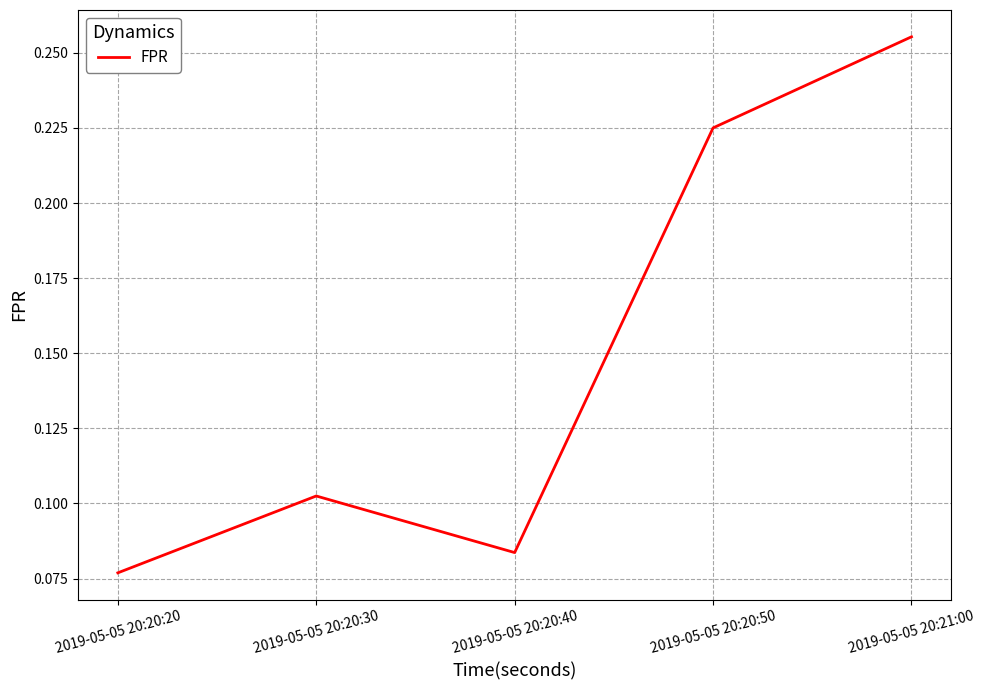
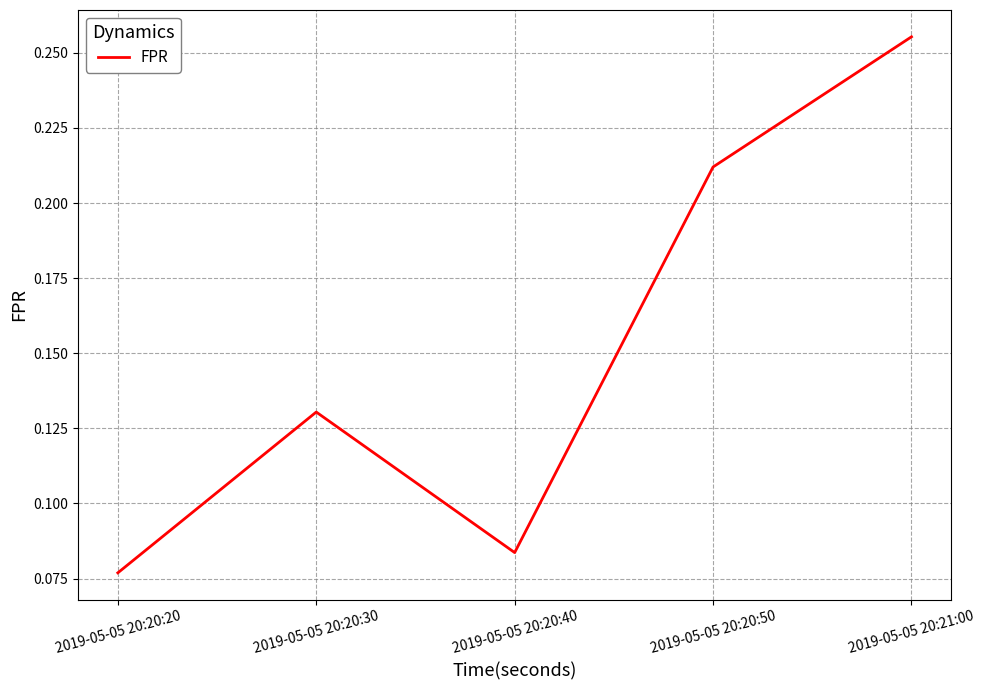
  {
    "2019-05-05 20:20:20": 0.077,
-   "2019-05-05 20:20:30": 0.103,
+   "2019-05-05 20:20:30": 0.130,
    "2019-05-05 20:20:40": 0.084,
-   "2019-05-05 20:20:50": 0.225,
+   "2019-05-05 20:20:50": 0.212,
    "2019-05-05 20:21:00": 0.255
  }
